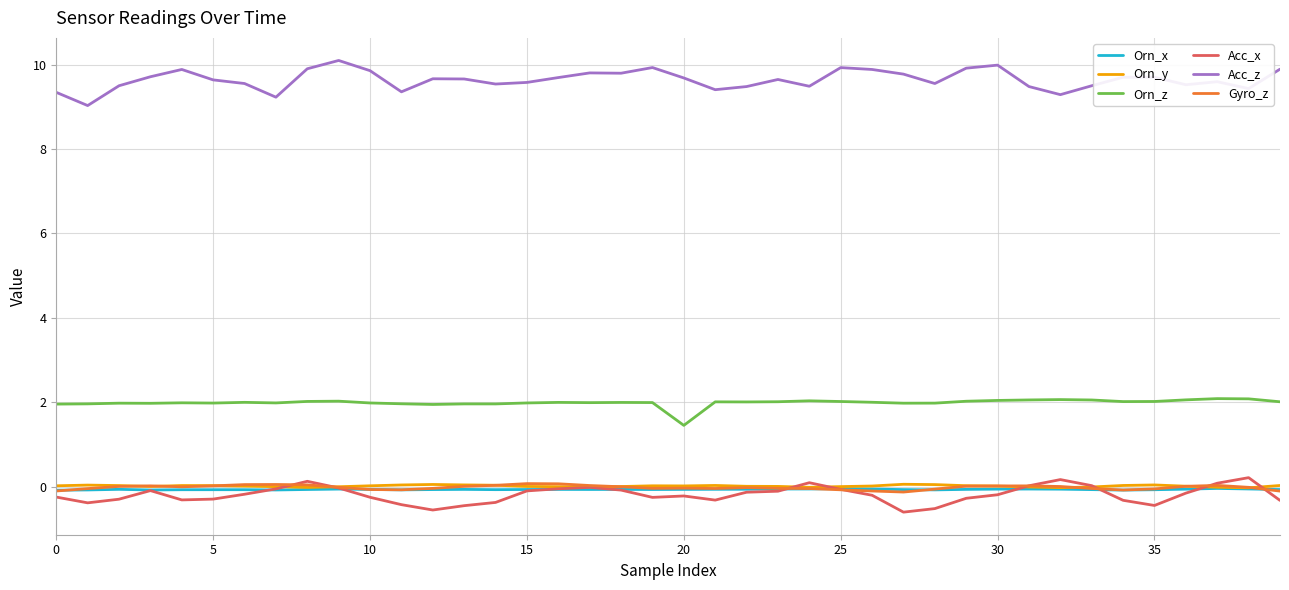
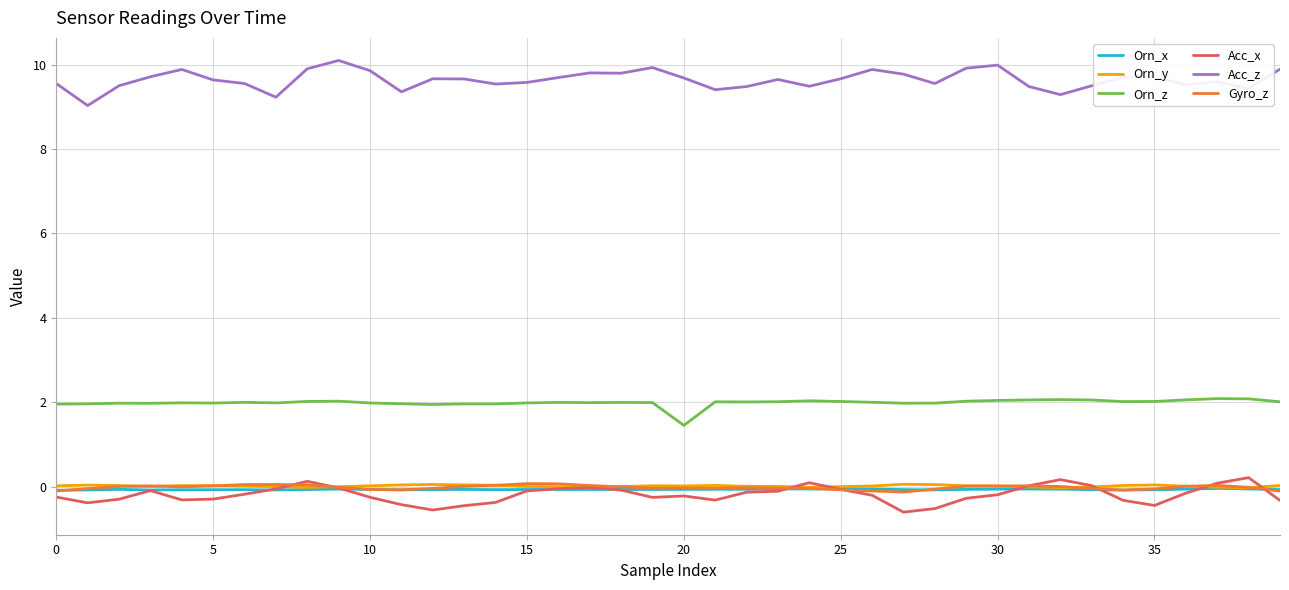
  {
    "Orn_x": {
      "5": -0.1,
      "30": -0.1
    },
    "Orn_y": {
      "0": 0.0,
      "10": 0.0,
      "15": 0.0,
      "35": 0.0
    },
    "Orn_z": {
      "0": 2.0,
      "5": 2.0,
      "10": 2.0,
      "15": 2.0,
      "20": 1.5,
      "25": 2.0,
      "30": 2.0,
      "35": 2.0
    },
    "Acc_z": {
-     "0": 9.3,
+     "0": 9.6,
      "5": 9.6,
      "10": 9.9,
      "15": 9.6,
      "20": 9.7,
-     "25": 9.9,
+     "25": 9.7,
      "30": 10.0
    }
  }
